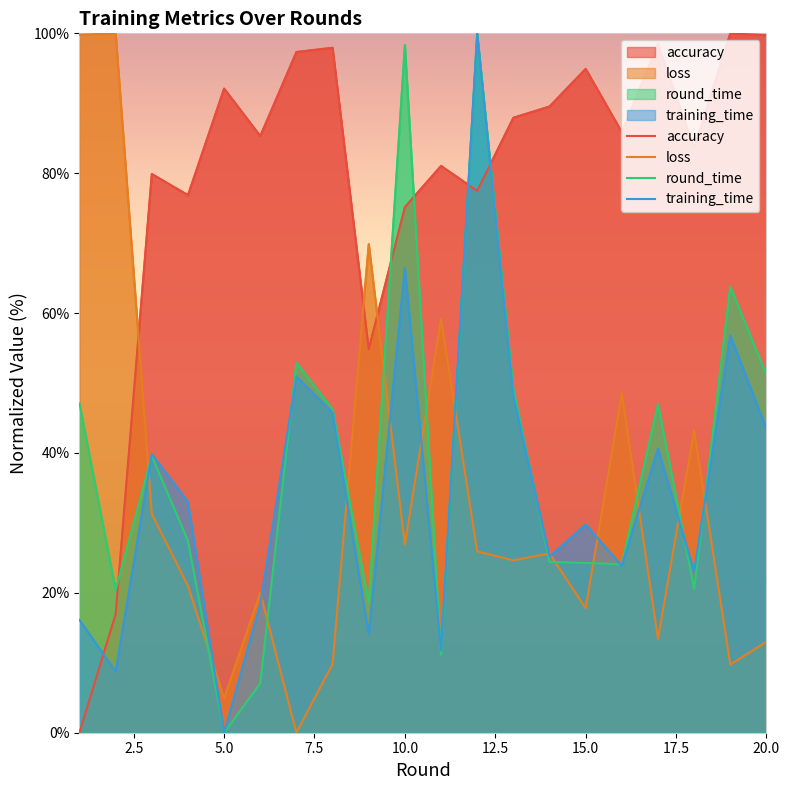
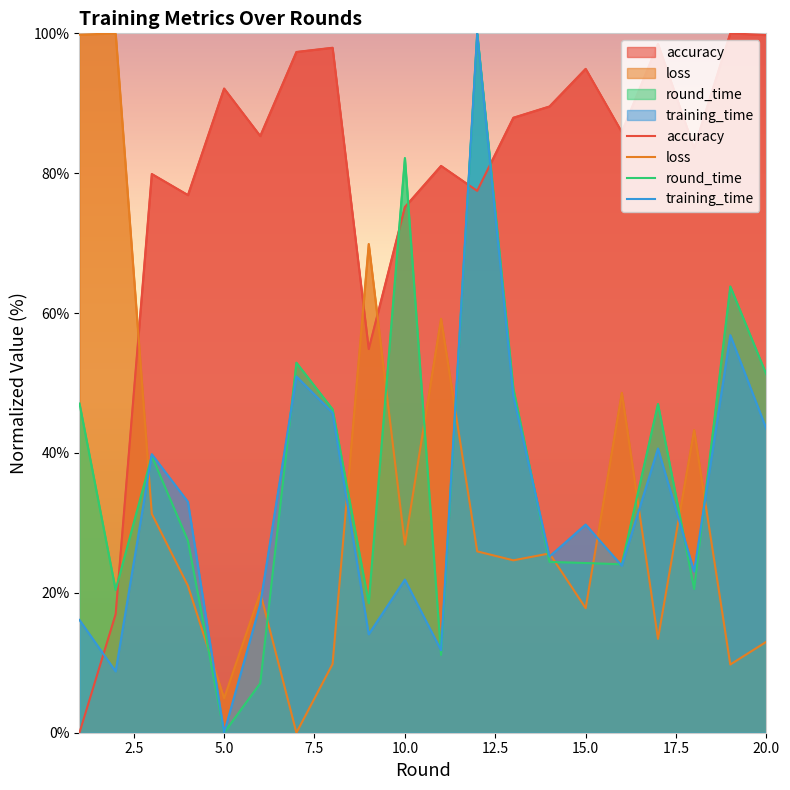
  {
    "round_time": {
-     "10.0": "98%",
+     "10.0": "82%",
      "15.0": "24%",
      "20.0": "51%"
    },
    "training_time": {
-     "10.0": "66%",
+     "10.0": "22%",
      "15.0": "30%",
      "20.0": "43%"
    }
  }
